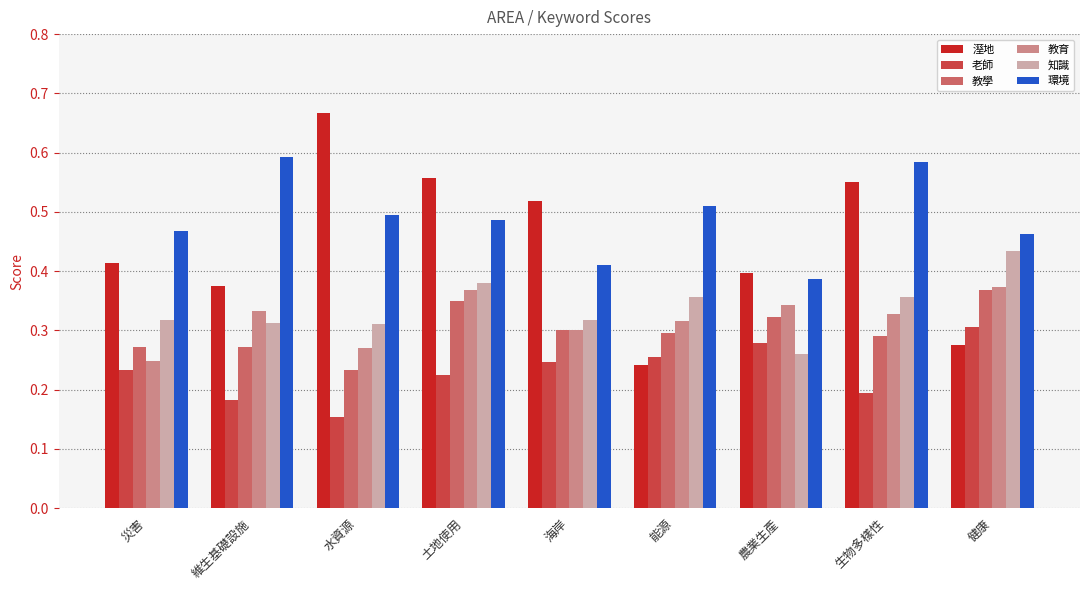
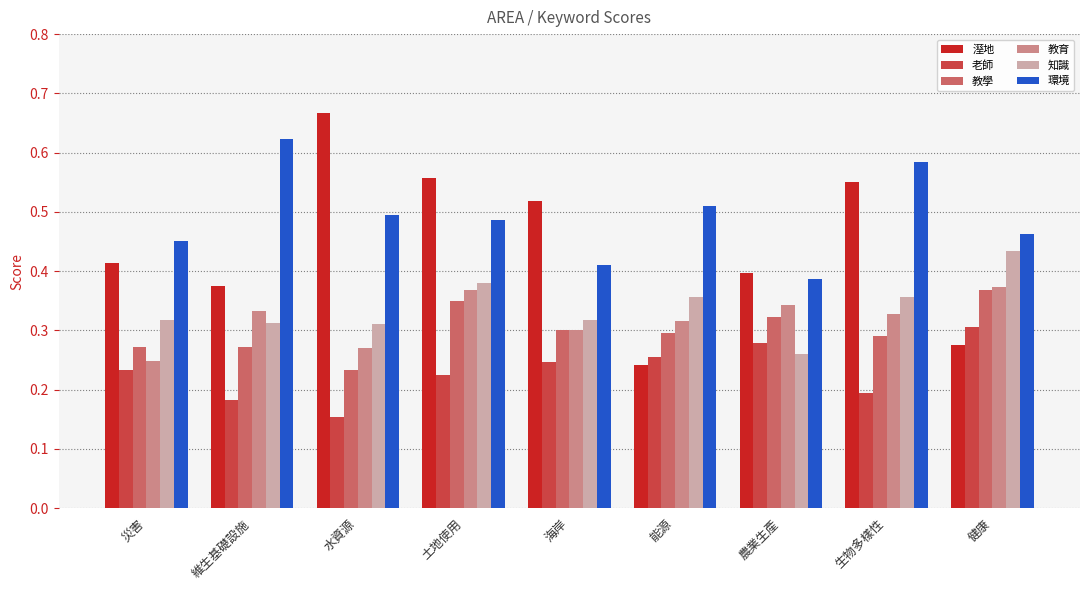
  {
    "環境": {
-     "災害": 0.47,
-     "維生基礎設施": 0.59,
+     "災害": 0.45,
+     "維生基礎設施": 0.62,
      "水資源": 0.49,
      "土地使用": 0.49,
      "海岸": 0.41,
      "能源": 0.51,
      "農業生產": 0.39,
      "生物多樣性": 0.58,
      "健康": 0.46
    }
  }
